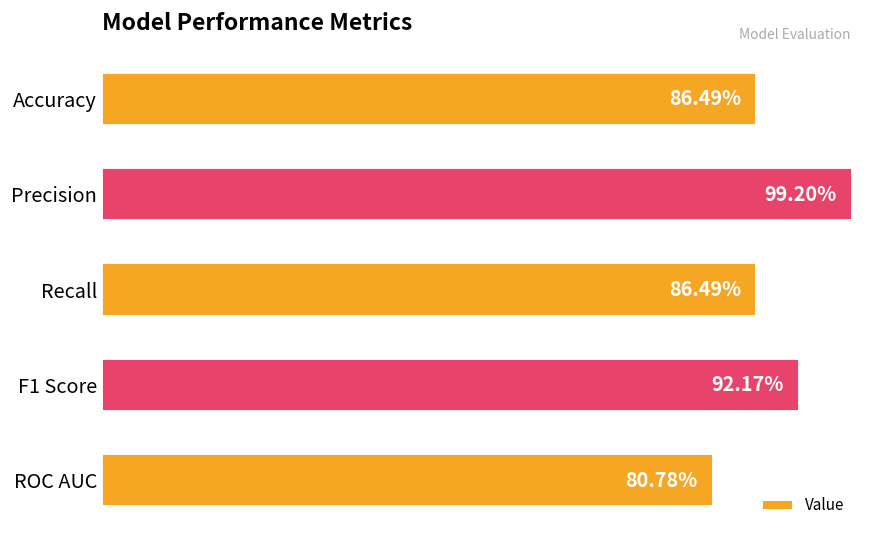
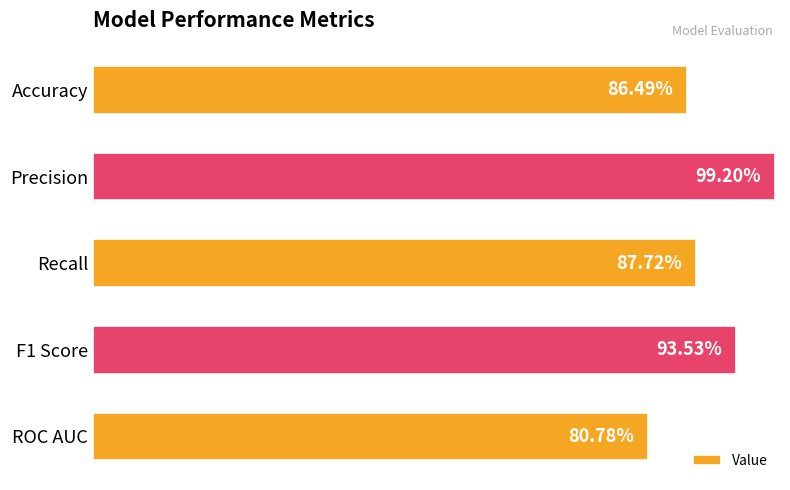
  {
    "Accuracy": "86.49%",
    "Precision": "99.20%",
-   "Recall": "86.49%",
-   "F1 Score": "92.17%",
+   "Recall": "87.72%",
+   "F1 Score": "93.53%",
    "ROC AUC": "80.78%"
  }
